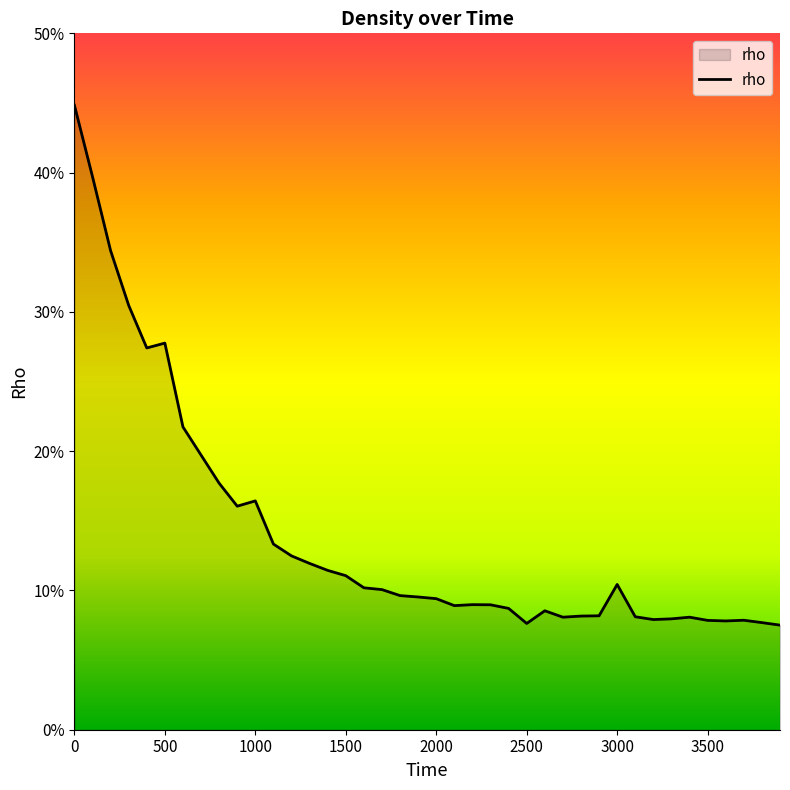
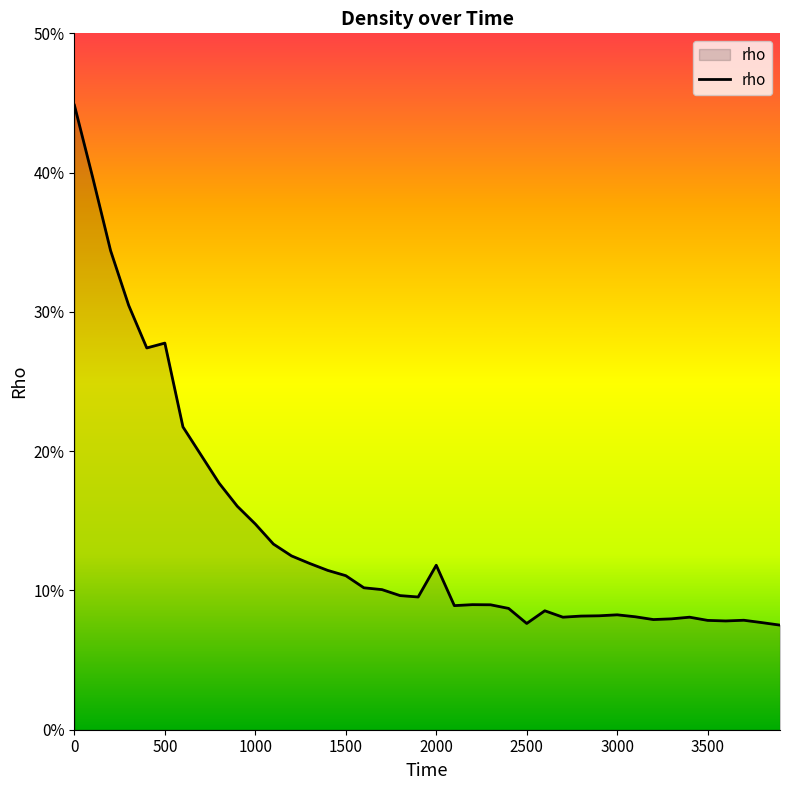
  {
    "0": "44.8%",
    "500": "27.8%",
-   "1000": "16.4%",
+   "1000": "14.8%",
    "1500": "11.1%",
-   "2000": "9.4%",
+   "2000": "11.8%",
    "2500": "7.6%",
-   "3000": "10.4%",
+   "3000": "8.3%",
    "3500": "7.9%"
  }
